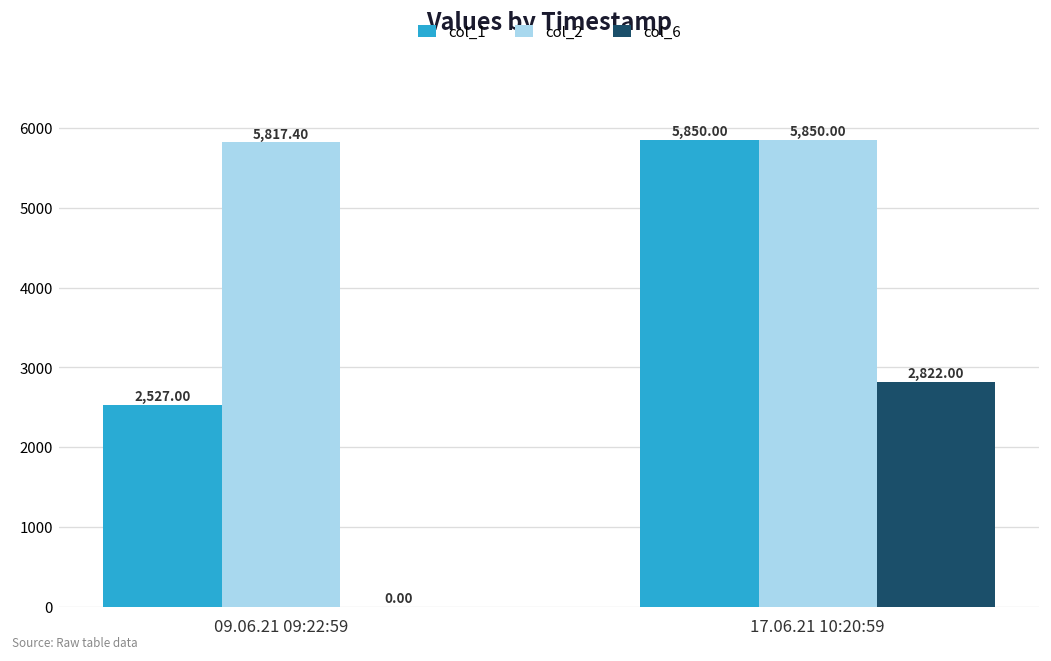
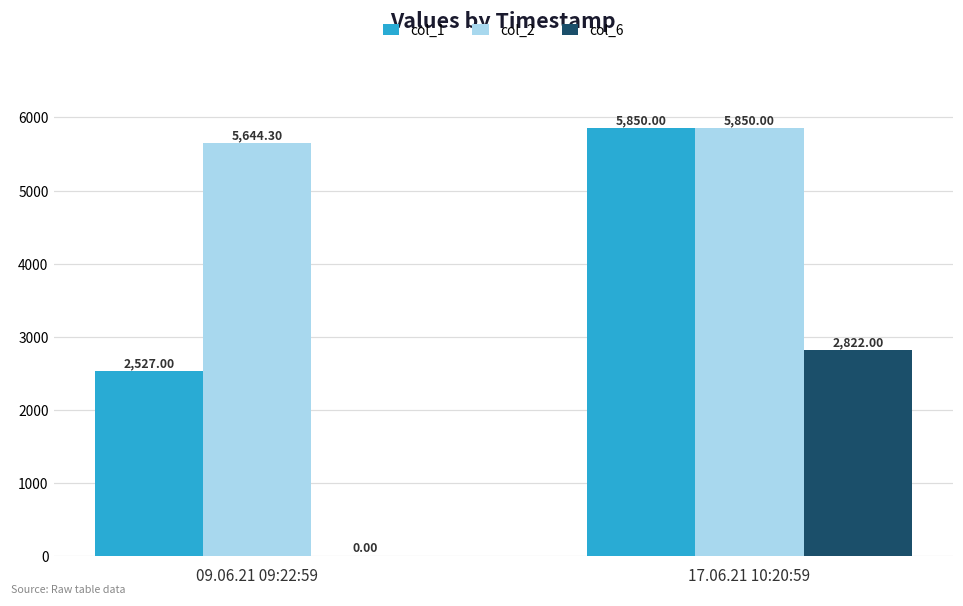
  {
    "col_1": {
      "09.06.21 09:22:59": "2,527.00",
      "17.06.21 10:20:59": "5,850.00"
    },
    "col_2": {
-     "09.06.21 09:22:59": "5,817.40",
+     "09.06.21 09:22:59": "5,644.30",
      "17.06.21 10:20:59": "5,850.00"
    },
    "col_6": {
      "09.06.21 09:22:59": "0.00",
      "17.06.21 10:20:59": "2,822.00"
    }
  }
